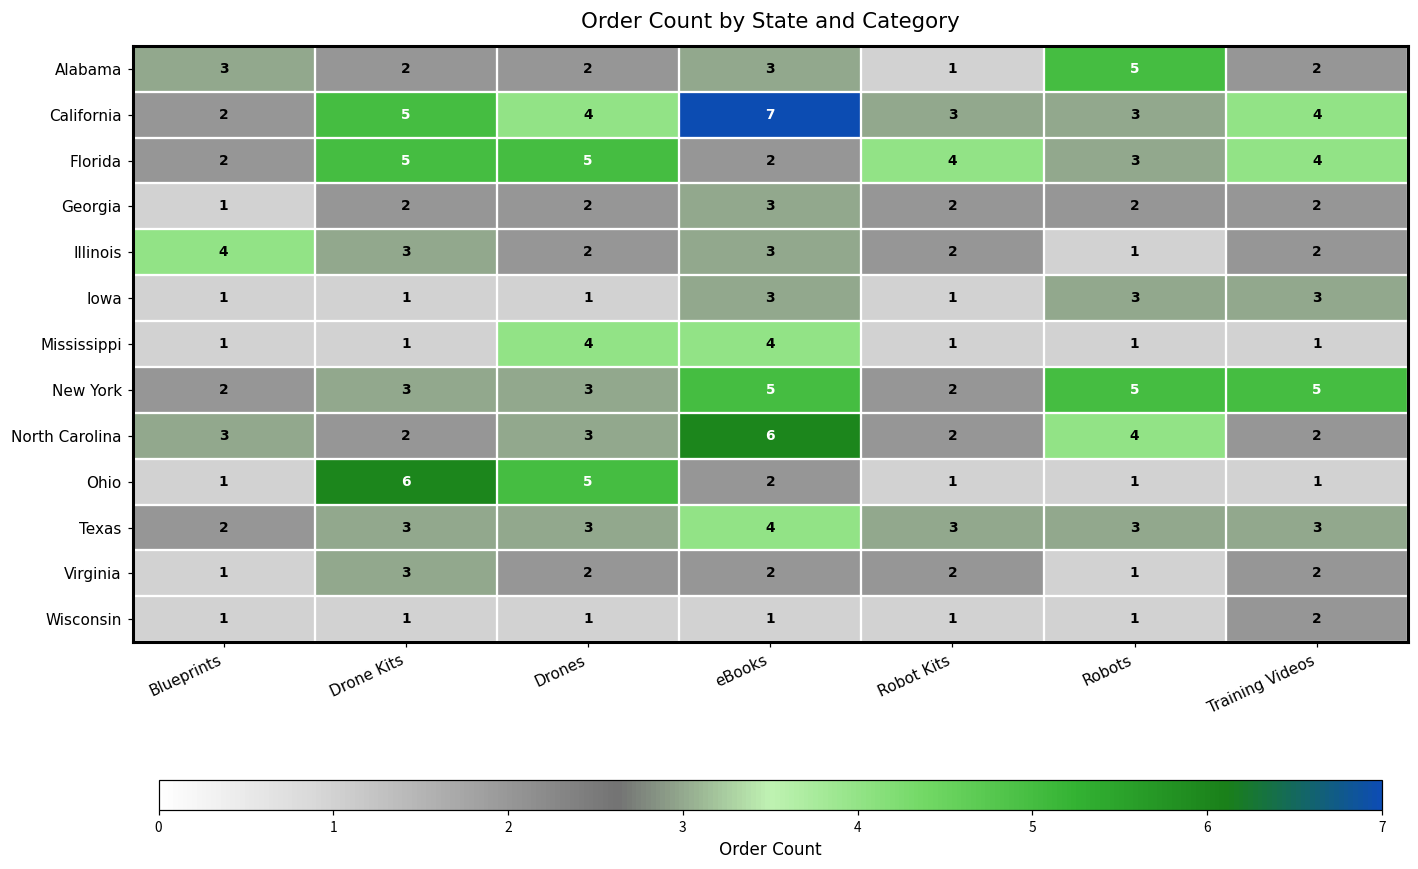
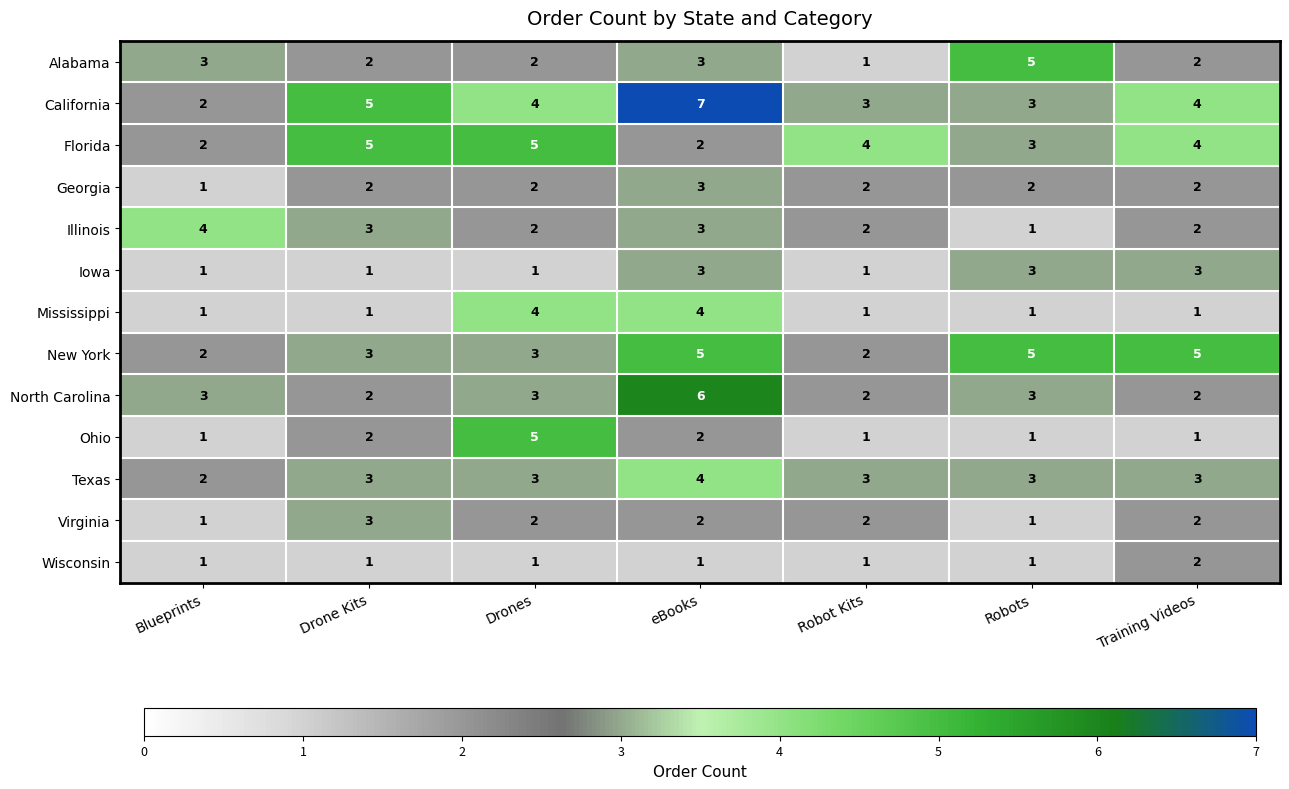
  {
    "Alabama": {
      "Blueprints": 3,
      "Drone Kits": 2,
      "Drones": 2,
      "eBooks": 3,
      "Robot Kits": 1,
      "Robots": 5,
      "Training Videos": 2
    },
    "California": {
      "Blueprints": 2,
      "Drone Kits": 5,
      "Drones": 4,
      "eBooks": 7,
      "Robot Kits": 3,
      "Robots": 3,
      "Training Videos": 4
    },
    "Florida": {
      "Blueprints": 2,
      "Drone Kits": 5,
      "Drones": 5,
      "eBooks": 2,
      "Robot Kits": 4,
      "Robots": 3,
      "Training Videos": 4
    },
    "Georgia": {
      "Blueprints": 1,
      "Drone Kits": 2,
      "Drones": 2,
      "eBooks": 3,
      "Robot Kits": 2,
      "Robots": 2,
      "Training Videos": 2
    },
    "Illinois": {
      "Blueprints": 4,
      "Drone Kits": 3,
      "Drones": 2,
      "eBooks": 3,
      "Robot Kits": 2,
      "Robots": 1,
      "Training Videos": 2
    },
    "Iowa": {
      "Blueprints": 1,
      "Drone Kits": 1,
      "Drones": 1,
      "eBooks": 3,
      "Robot Kits": 1,
      "Robots": 3,
      "Training Videos": 3
    },
    "Mississippi": {
      "Blueprints": 1,
      "Drone Kits": 1,
      "Drones": 4,
      "eBooks": 4,
      "Robot Kits": 1,
      "Robots": 1,
      "Training Videos": 1
    },
    "New York": {
      "Blueprints": 2,
      "Drone Kits": 3,
      "Drones": 3,
      "eBooks": 5,
      "Robot Kits": 2,
      "Robots": 5,
      "Training Videos": 5
    },
    "North Carolina": {
      "Blueprints": 3,
      "Drone Kits": 2,
      "Drones": 3,
      "eBooks": 6,
      "Robot Kits": 2,
-     "Robots": 4,
+     "Robots": 3,
      "Training Videos": 2
    },
    "Ohio": {
      "Blueprints": 1,
-     "Drone Kits": 6,
+     "Drone Kits": 2,
      "Drones": 5,
      "eBooks": 2,
      "Robot Kits": 1,
      "Robots": 1,
      "Training Videos": 1
    },
    "Texas": {
      "Blueprints": 2,
      "Drone Kits": 3,
      "Drones": 3,
      "eBooks": 4,
      "Robot Kits": 3,
      "Robots": 3,
      "Training Videos": 3
    },
    "Virginia": {
      "Blueprints": 1,
      "Drone Kits": 3,
      "Drones": 2,
      "eBooks": 2,
      "Robot Kits": 2,
      "Robots": 1,
      "Training Videos": 2
    },
    "Wisconsin": {
      "Blueprints": 1,
      "Drone Kits": 1,
      "Drones": 1,
      "eBooks": 1,
      "Robot Kits": 1,
      "Robots": 1,
      "Training Videos": 2
    }
  }
